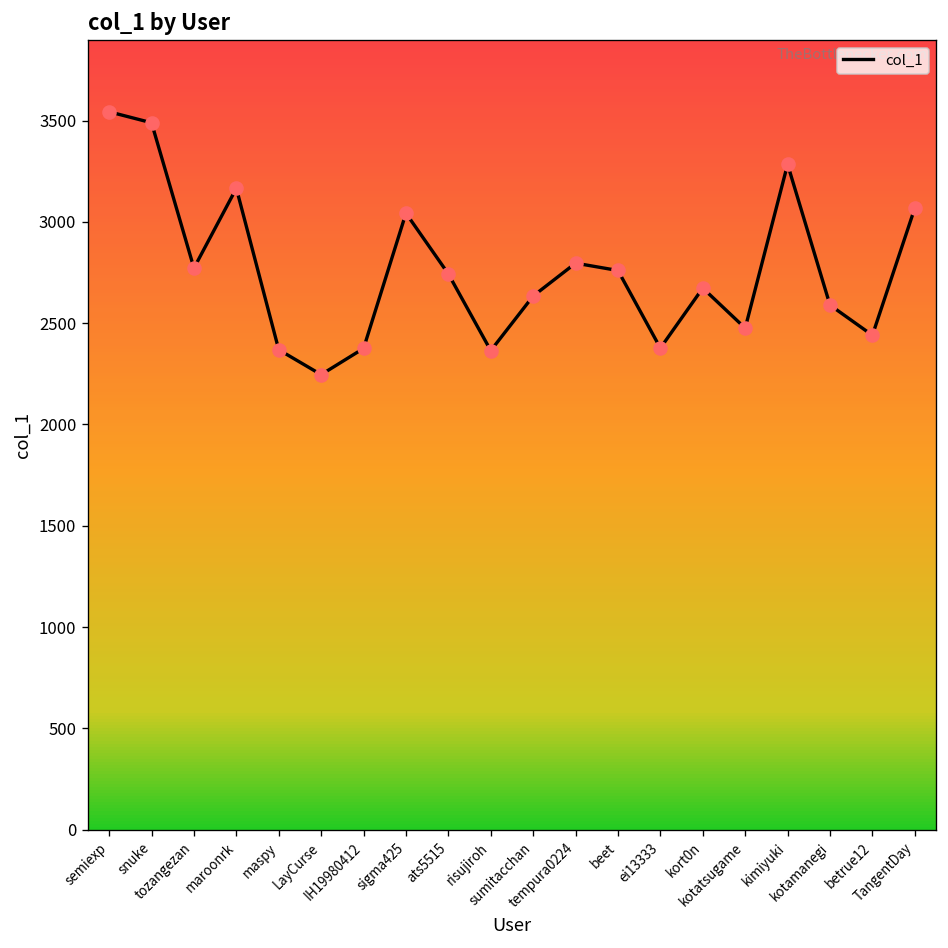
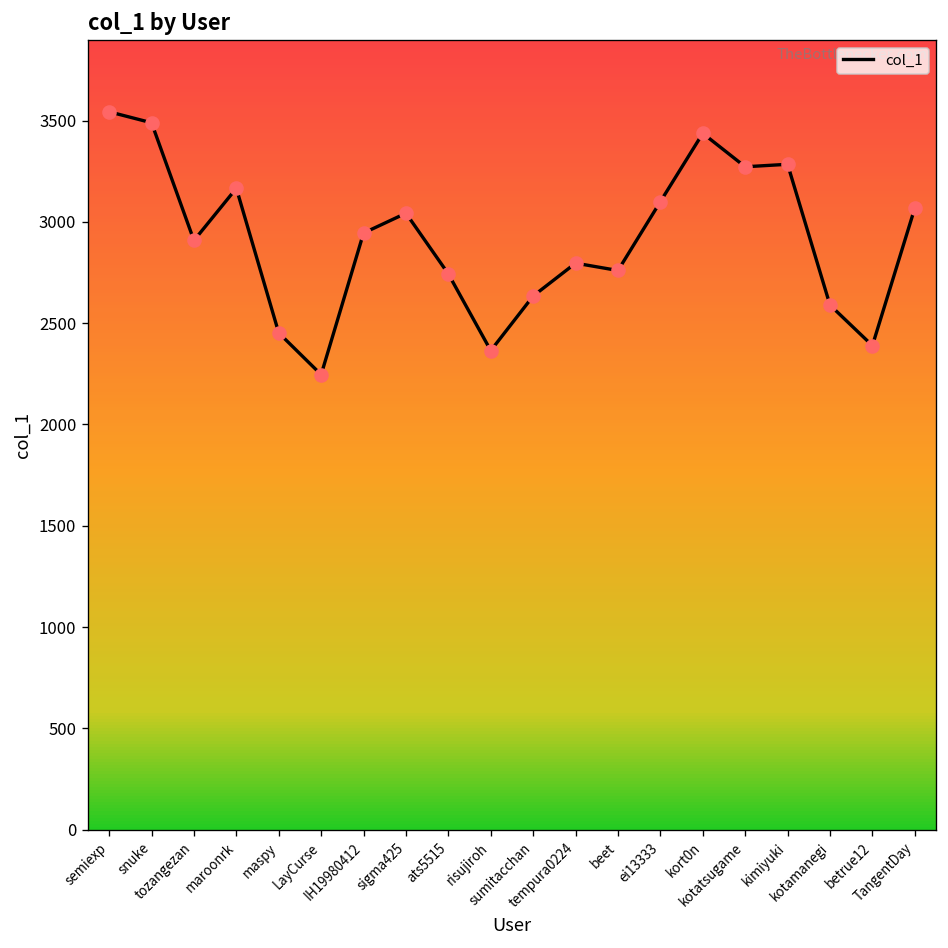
  {
    "semiexp": 3540,
    "snuke": 3490,
-   "tozangezan": 2770,
+   "tozangezan": 2910,
    "maroonrk": 3170,
-   "maspy": 2370,
+   "maspy": 2450,
    "LayCurse": 2250,
-   "IH19980412": 2380,
+   "IH19980412": 2940,
    "sigma425": 3040,
    "ats5515": 2740,
    "risujiroh": 2360,
    "sumitacchan": 2630,
    "tempura0224": 2800,
    "beet": 2760,
-   "ei13333": 2380,
-   "kort0n": 2670,
-   "kotatsugame": 2480,
+   "ei13333": 3100,
+   "kort0n": 3440,
+   "kotatsugame": 3270,
    "kimiyuki": 3280,
    "kotamanegi": 2590,
-   "betrue12": 2440,
+   "betrue12": 2390,
    "TangentDay": 3070
  }
